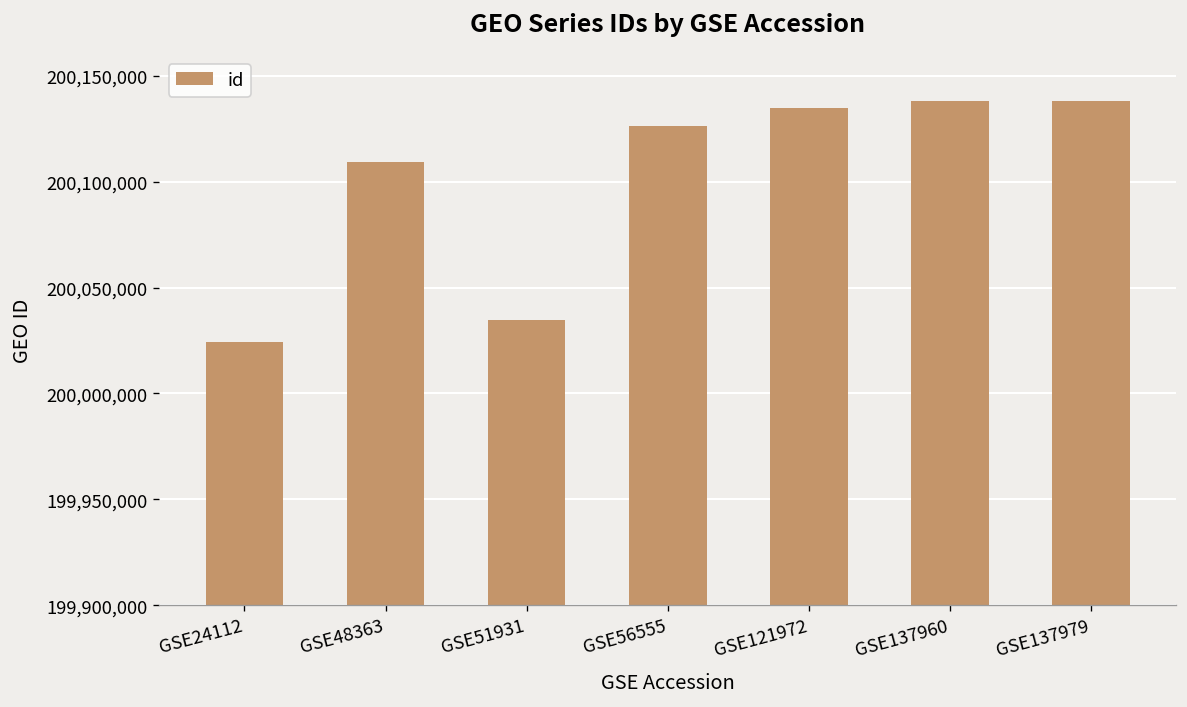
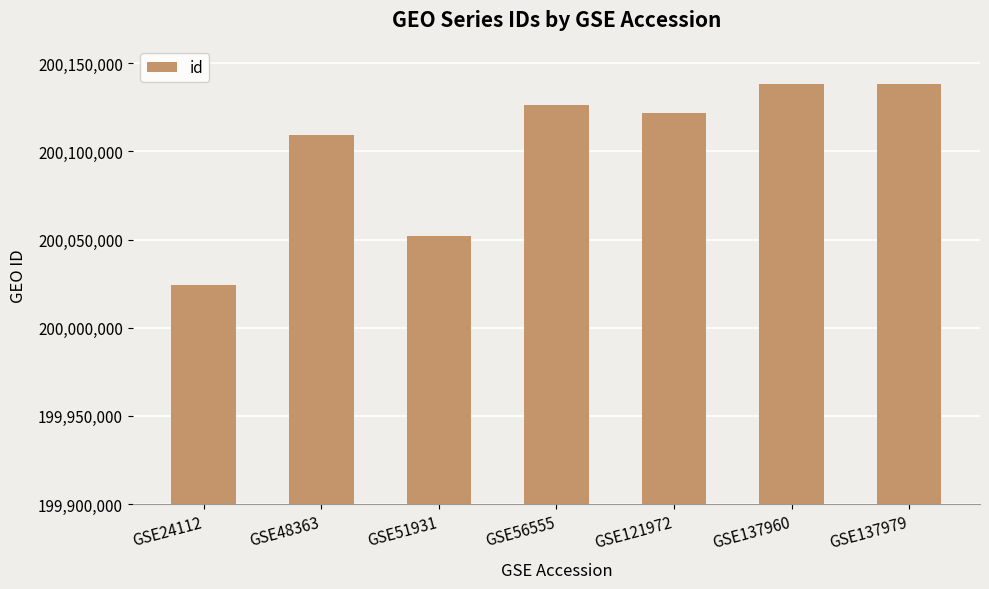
  {
    "GSE24112": "200,024,000",
    "GSE48363": "200,109,000",
-   "GSE51931": "200,035,000",
+   "GSE51931": "200,052,000",
    "GSE56555": "200,126,000",
-   "GSE121972": "200,135,000",
+   "GSE121972": "200,122,000",
    "GSE137960": "200,138,000",
    "GSE137979": "200,138,000"
  }
